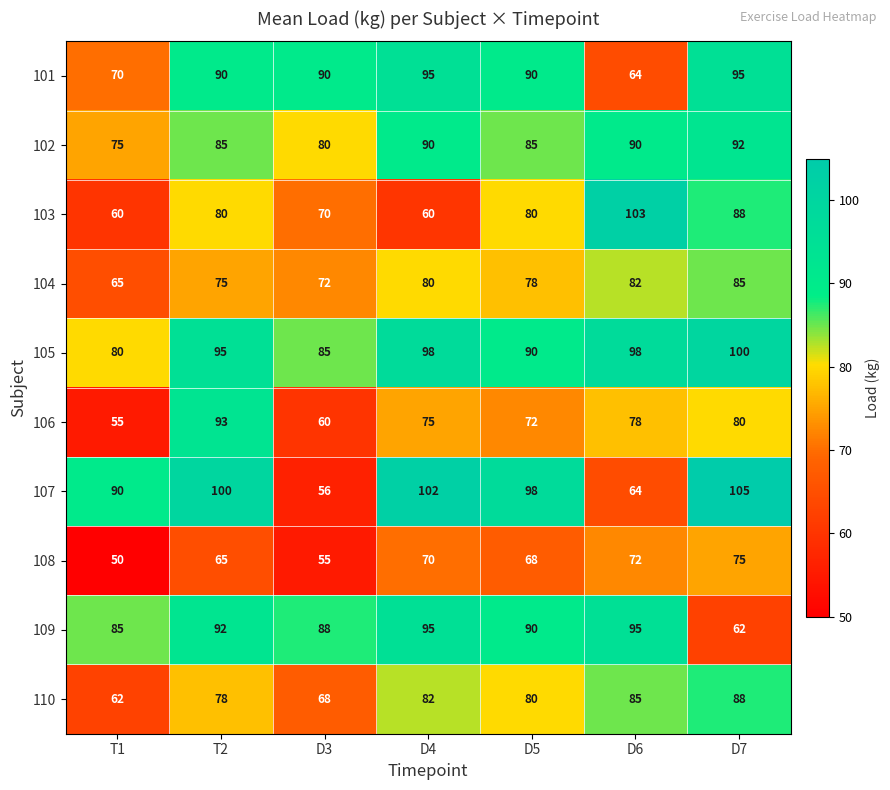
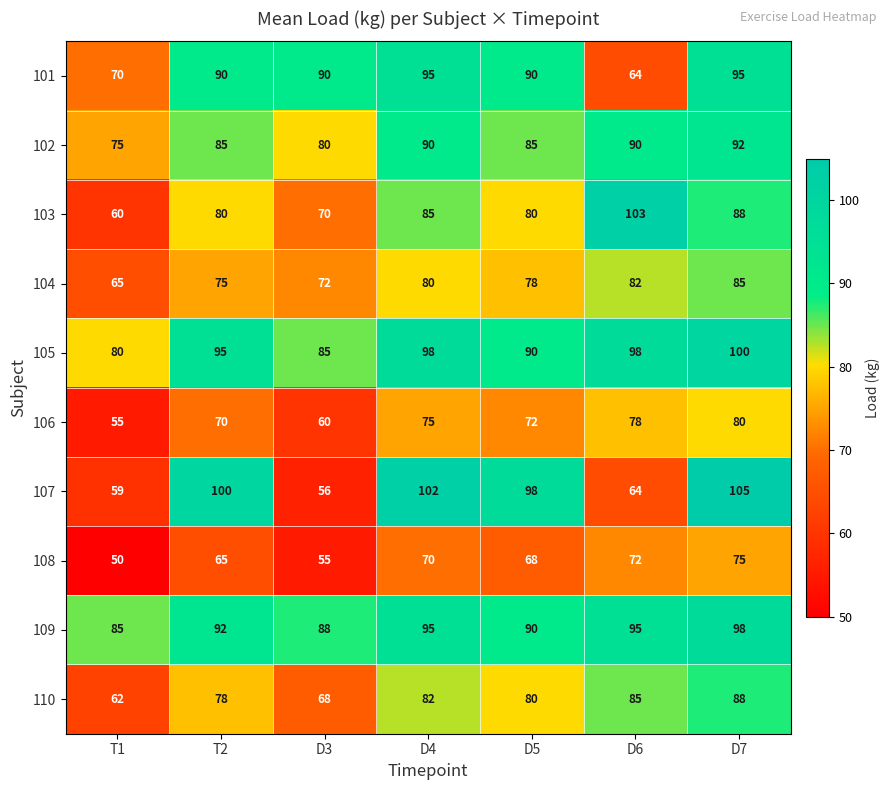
  {
    "101": {
      "T1": 70,
      "T2": 90,
      "D3": 90,
      "D4": 95,
      "D5": 90,
      "D6": 64,
      "D7": 95
    },
    "102": {
      "T1": 75,
      "T2": 85,
      "D3": 80,
      "D4": 90,
      "D5": 85,
      "D6": 90,
      "D7": 92
    },
    "103": {
      "T1": 60,
      "T2": 80,
      "D3": 70,
-     "D4": 60,
+     "D4": 85,
      "D5": 80,
      "D6": 103,
      "D7": 88
    },
    "104": {
      "T1": 65,
      "T2": 75,
      "D3": 72,
      "D4": 80,
      "D5": 78,
      "D6": 82,
      "D7": 85
    },
    "105": {
      "T1": 80,
      "T2": 95,
      "D3": 85,
      "D4": 98,
      "D5": 90,
      "D6": 98,
      "D7": 100
    },
    "106": {
      "T1": 55,
-     "T2": 93,
+     "T2": 70,
      "D3": 60,
      "D4": 75,
      "D5": 72,
      "D6": 78,
      "D7": 80
    },
    "107": {
-     "T1": 90,
+     "T1": 59,
      "T2": 100,
      "D3": 56,
      "D4": 102,
      "D5": 98,
      "D6": 64,
      "D7": 105
    },
    "108": {
      "T1": 50,
      "T2": 65,
      "D3": 55,
      "D4": 70,
      "D5": 68,
      "D6": 72,
      "D7": 75
    },
    "109": {
      "T1": 85,
      "T2": 92,
      "D3": 88,
      "D4": 95,
      "D5": 90,
      "D6": 95,
-     "D7": 62
+     "D7": 98
    },
    "110": {
      "T1": 62,
      "T2": 78,
      "D3": 68,
      "D4": 82,
      "D5": 80,
      "D6": 85,
      "D7": 88
    }
  }
